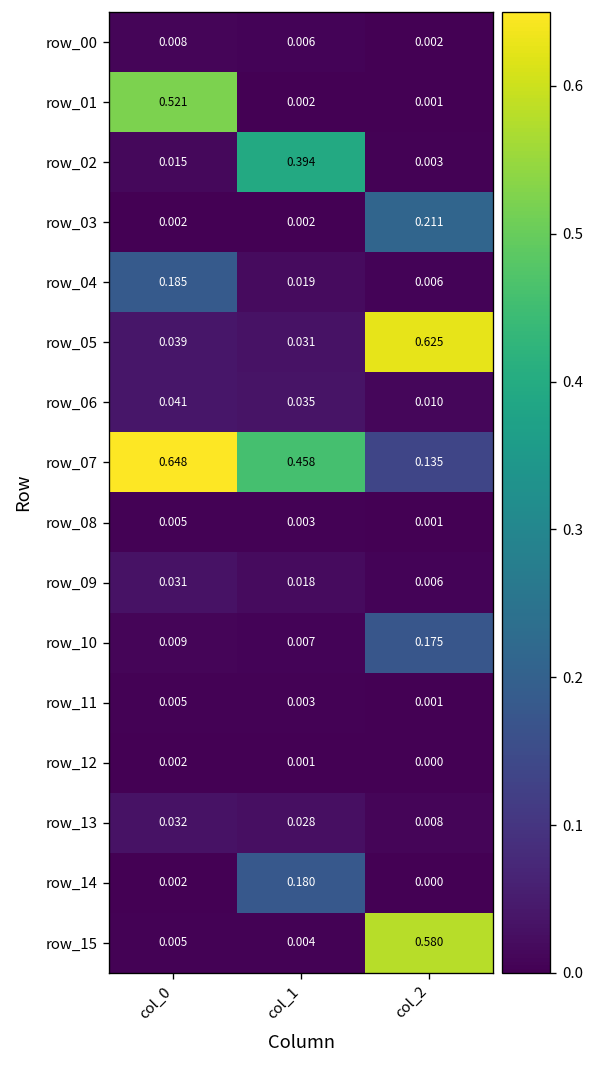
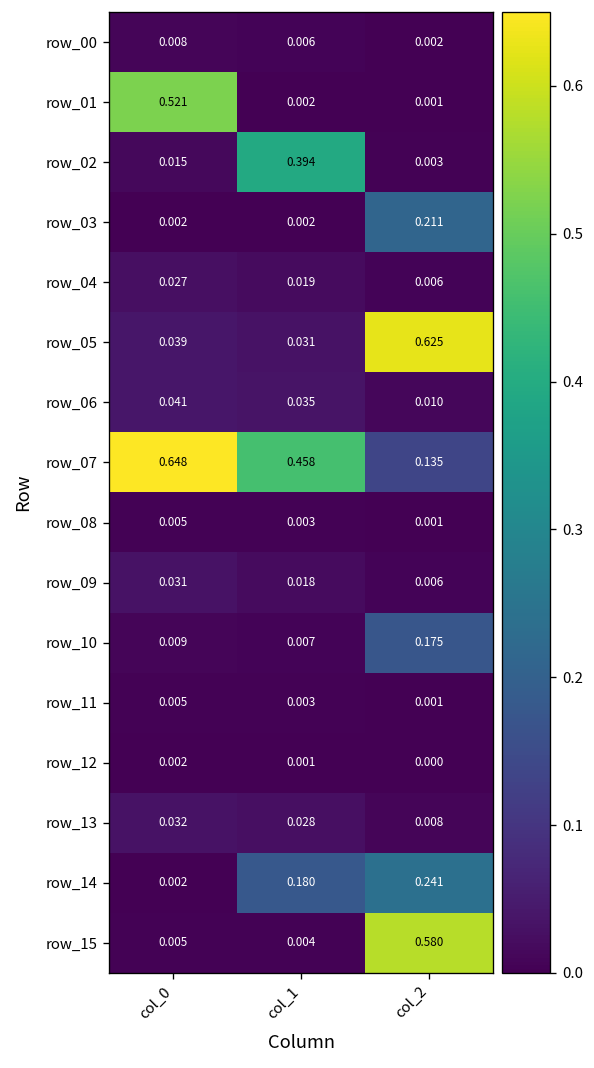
  {
    "row_00": {
      "col_0": 0.008,
      "col_1": 0.006,
      "col_2": 0.002
    },
    "row_01": {
      "col_0": 0.521,
      "col_1": 0.002,
      "col_2": 0.001
    },
    "row_02": {
      "col_0": 0.015,
      "col_1": 0.394,
      "col_2": 0.003
    },
    "row_03": {
      "col_0": 0.002,
      "col_1": 0.002,
      "col_2": 0.211
    },
    "row_04": {
-     "col_0": 0.185,
+     "col_0": 0.027,
      "col_1": 0.019,
      "col_2": 0.006
    },
    "row_05": {
      "col_0": 0.039,
      "col_1": 0.031,
      "col_2": 0.625
    },
    "row_06": {
      "col_0": 0.041,
      "col_1": 0.035,
      "col_2": 0.010
    },
    "row_07": {
      "col_0": 0.648,
      "col_1": 0.458,
      "col_2": 0.135
    },
    "row_08": {
      "col_0": 0.005,
      "col_1": 0.003,
      "col_2": 0.001
    },
    "row_09": {
      "col_0": 0.031,
      "col_1": 0.018,
      "col_2": 0.006
    },
    "row_10": {
      "col_0": 0.009,
      "col_1": 0.007,
      "col_2": 0.175
    },
    "row_11": {
      "col_0": 0.005,
      "col_1": 0.003,
      "col_2": 0.001
    },
    "row_12": {
      "col_0": 0.002,
      "col_1": 0.001,
      "col_2": 0.000
    },
    "row_13": {
      "col_0": 0.032,
      "col_1": 0.028,
      "col_2": 0.008
    },
    "row_14": {
      "col_0": 0.002,
      "col_1": 0.180,
-     "col_2": 0.000
+     "col_2": 0.241
    },
    "row_15": {
      "col_0": 0.005,
      "col_1": 0.004,
      "col_2": 0.580
    }
  }
